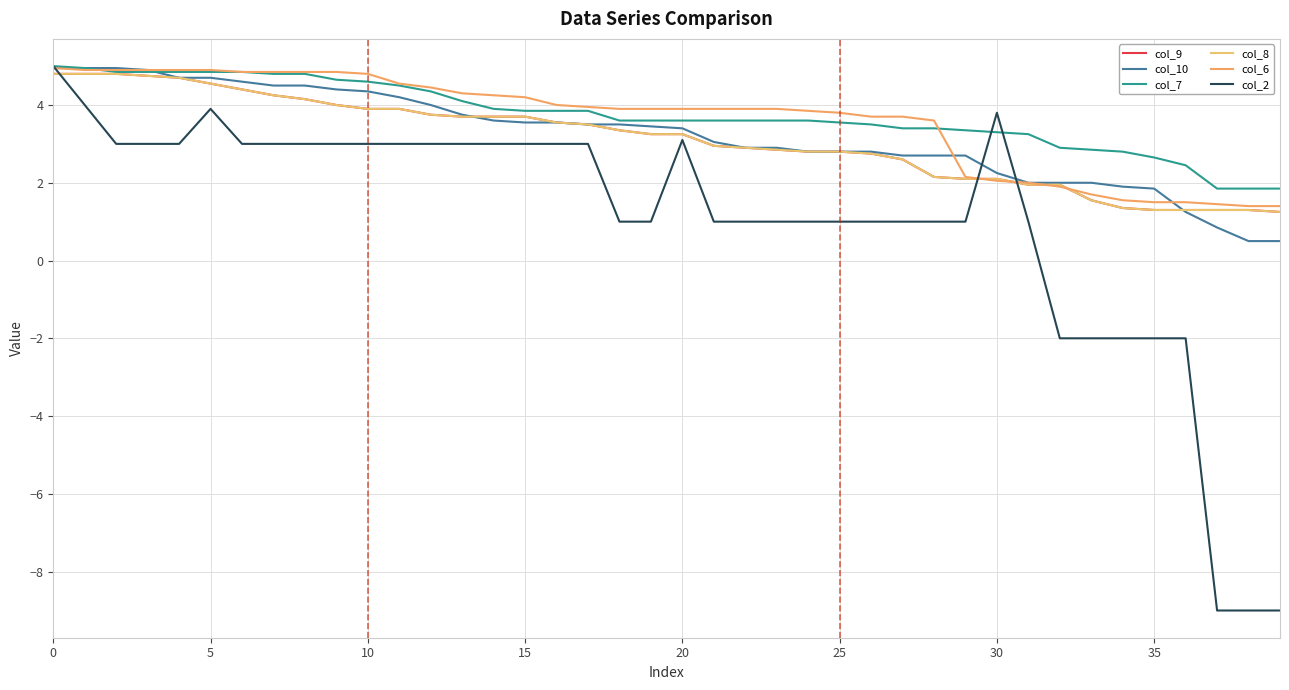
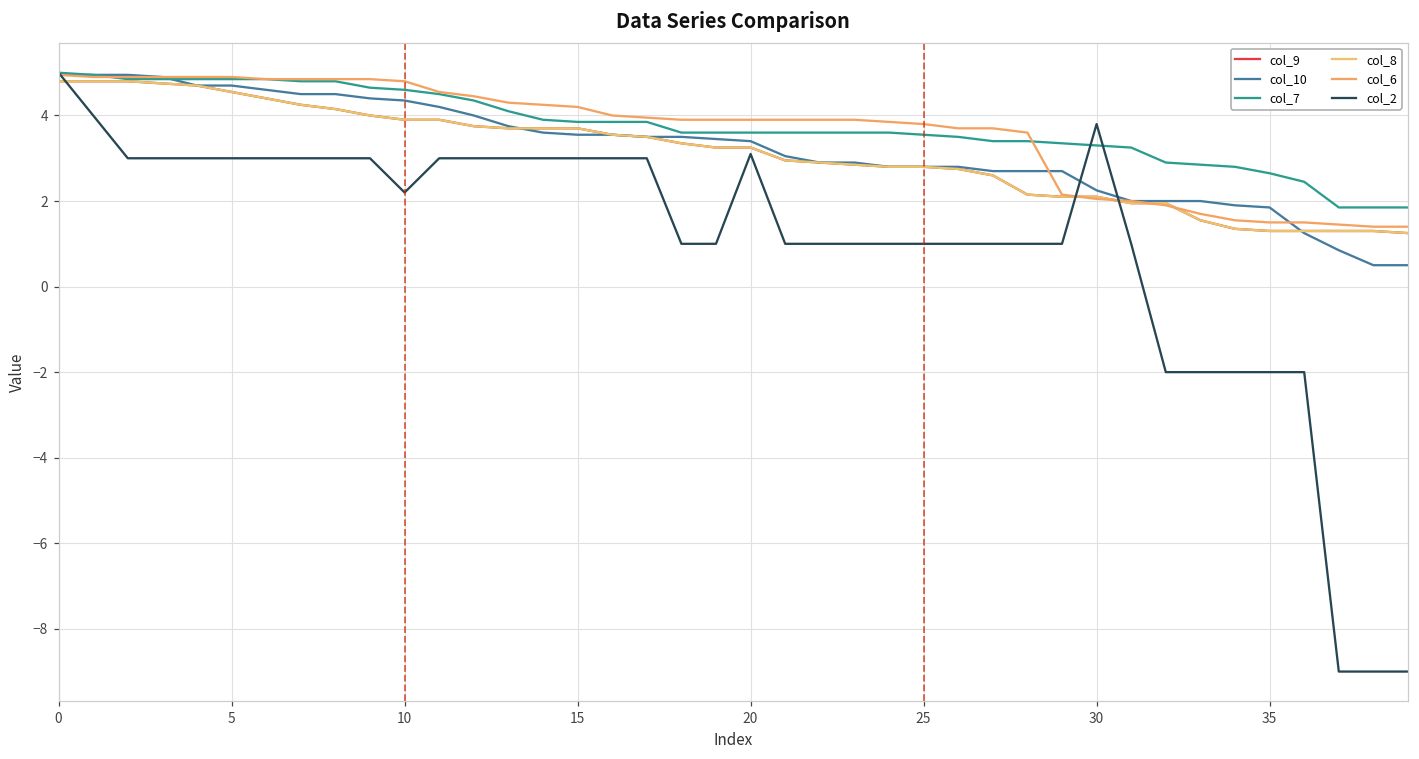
  {
    "col_2": {
-     "5": 3.9,
-     "10": 3.0,
+     "5": 3.0,
+     "10": 2.2,
      "15": 3.0,
      "20": 3.1,
      "25": 1.0,
      "30": 3.8,
      "35": -2.0
    }
  }
